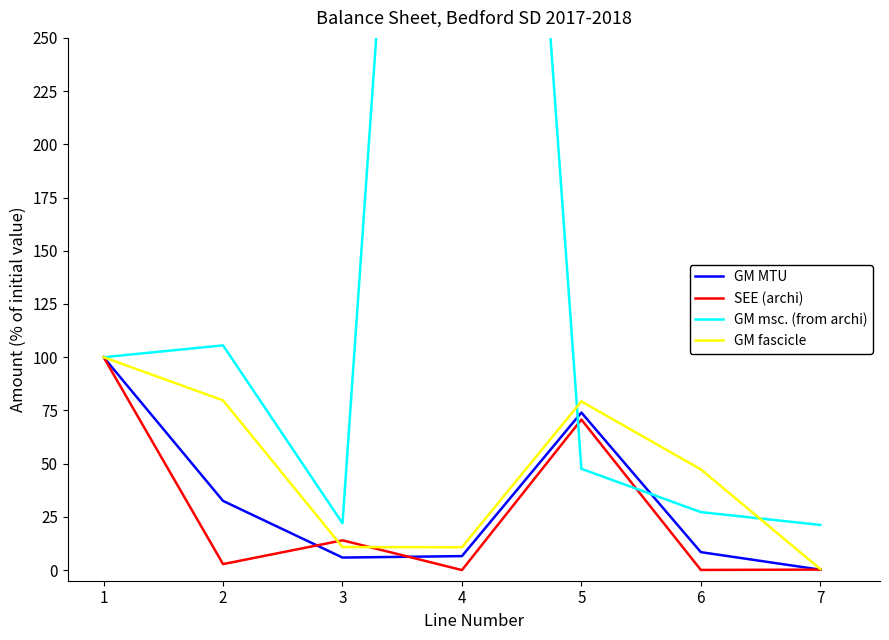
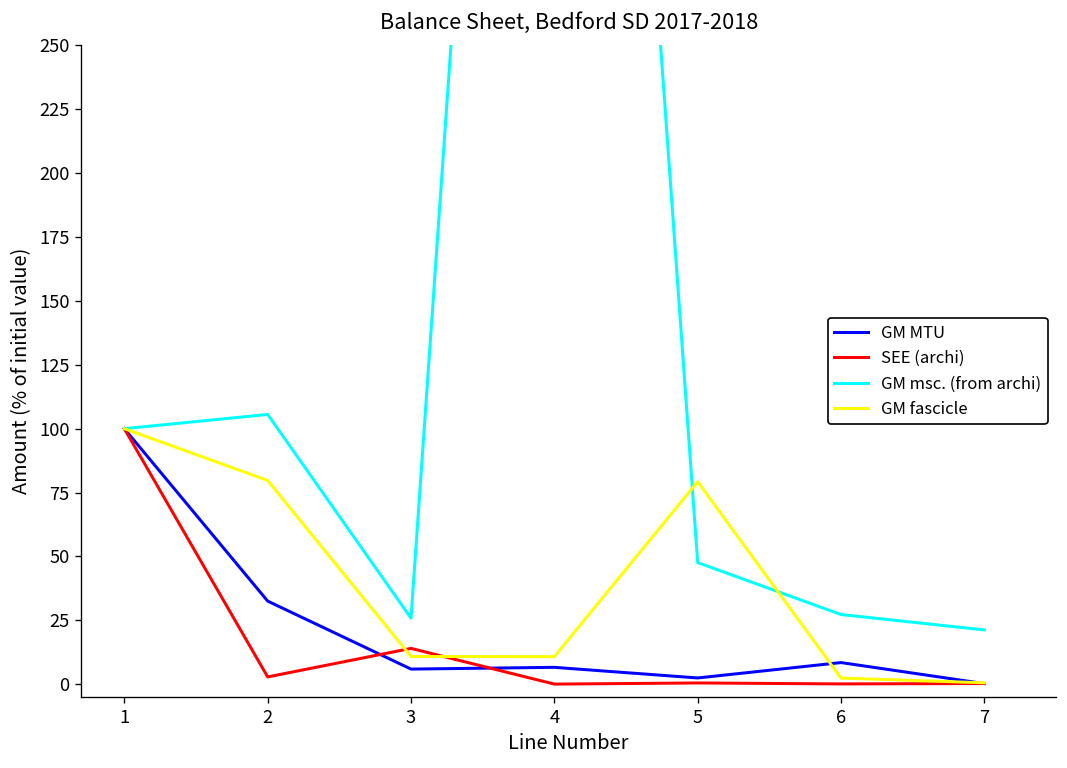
  {
    "GM MTU": {
      "2": 32,
      "3": 6,
      "4": 7,
-     "5": 74,
+     "5": 2,
      "6": 8
    },
    "SEE (archi)": {
      "2": 3,
      "3": 14,
      "4": 0,
-     "5": 71,
+     "5": 0,
      "6": 0
    },
    "GM msc. (from archi)": {
      "2": 106,
-     "3": 22,
+     "3": 26,
      "5": 48,
      "6": 27,
      "7": 21
    },
    "GM fascicle": {
      "2": 80,
      "3": 11,
      "4": 11,
      "5": 79,
-     "6": 47
+     "6": 2
    }
  }
